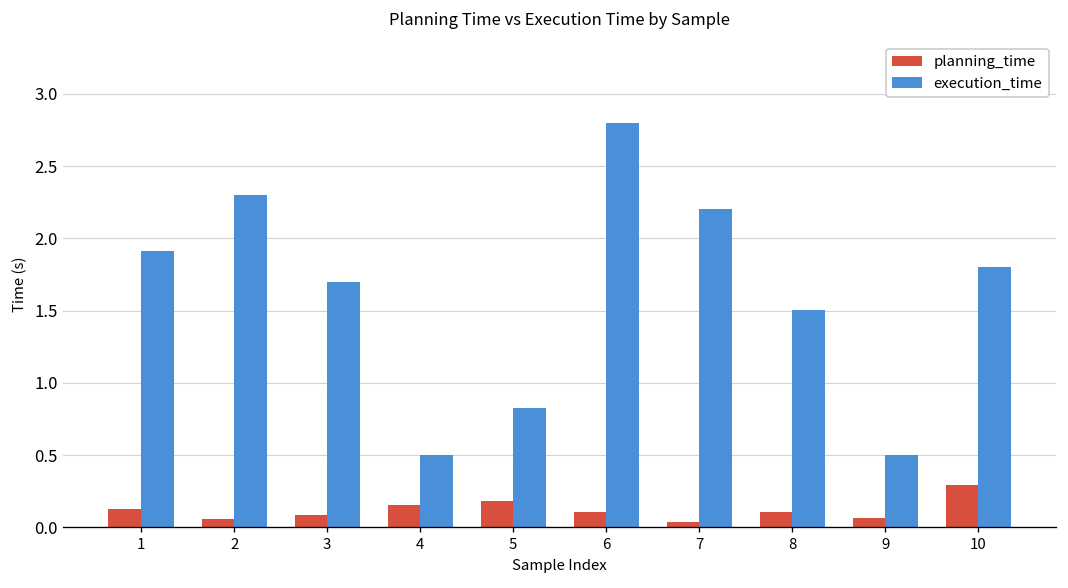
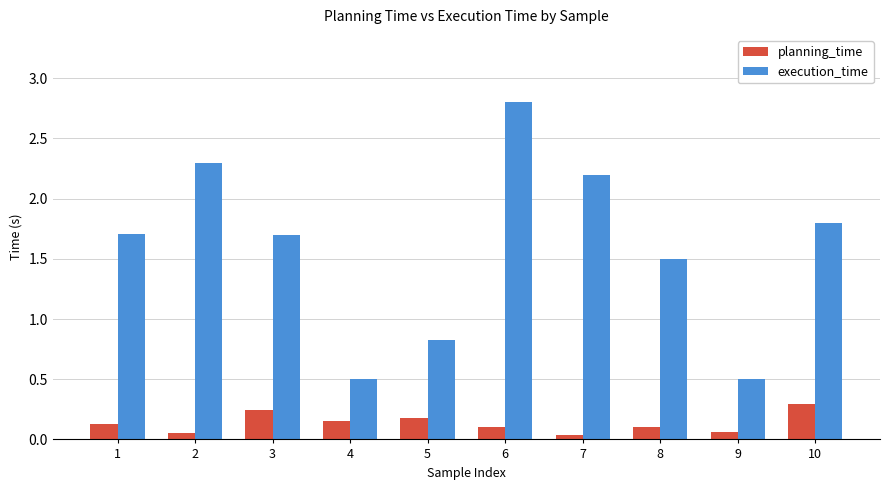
  {
    "planning_time": {
      "1": 0.13,
      "2": 0.06,
-     "3": 0.08,
+     "3": 0.25,
      "4": 0.15,
      "5": 0.18,
      "6": 0.10,
      "7": 0.04,
      "8": 0.11,
      "9": 0.06,
      "10": 0.29
    },
    "execution_time": {
-     "1": 1.91,
+     "1": 1.70,
      "2": 2.30,
      "3": 1.70,
      "4": 0.50,
      "5": 0.83,
      "6": 2.80,
      "7": 2.20,
      "8": 1.50,
      "9": 0.50,
      "10": 1.80
    }
  }
